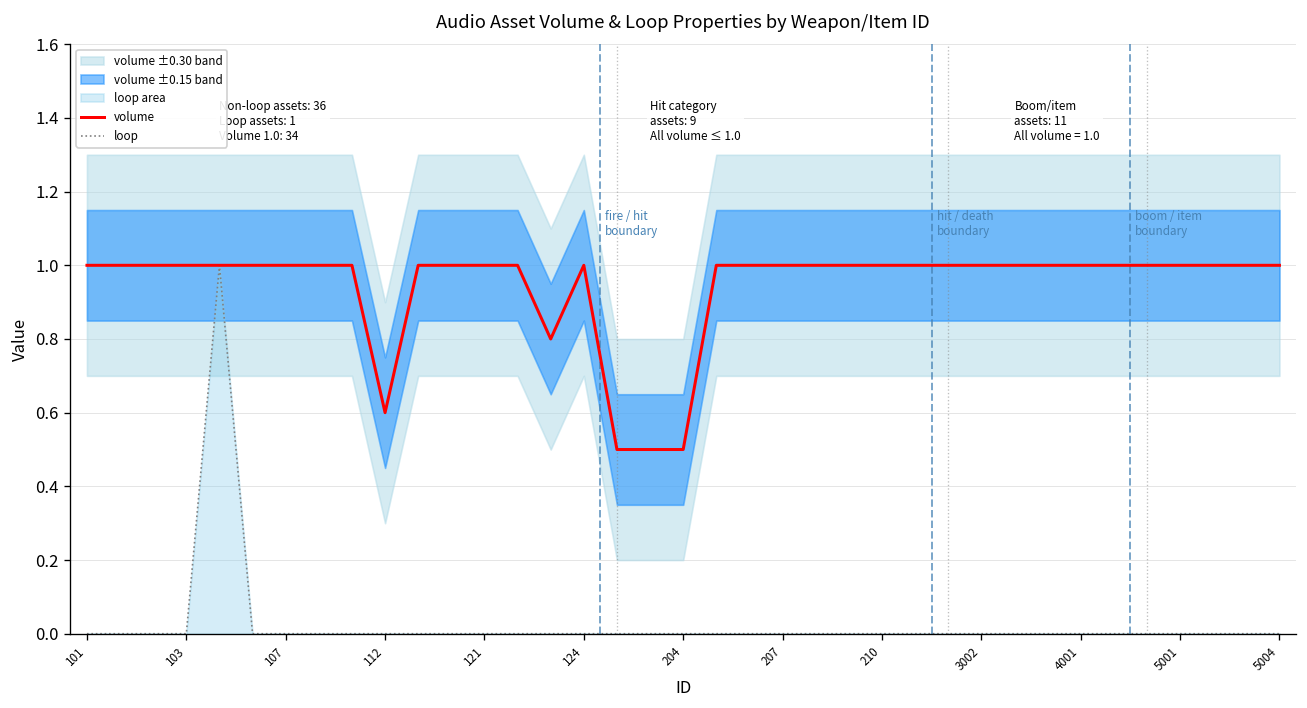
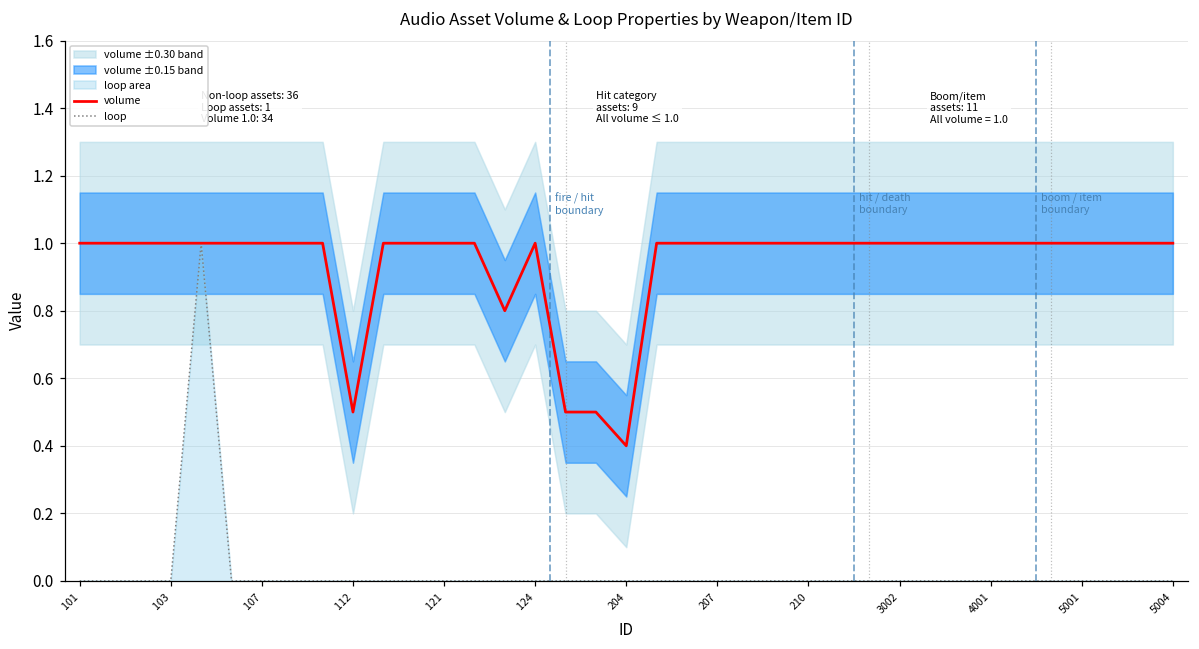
  {
    "volume": {
      "101": 1.0,
      "103": 1.0,
      "107": 1.0,
-     "112": 0.6,
+     "112": 0.5,
      "121": 1.0,
      "124": 1.0,
-     "204": 0.5,
+     "204": 0.4,
      "207": 1.0,
      "210": 1.0,
      "3002": 1.0,
      "4001": 1.0,
      "5001": 1.0,
      "5004": 1.0
    }
  }
